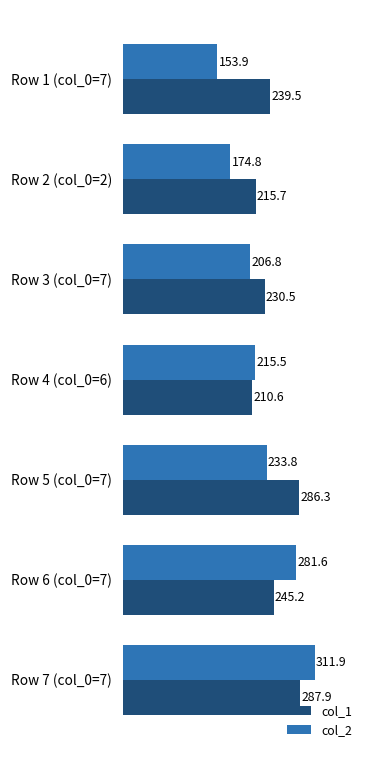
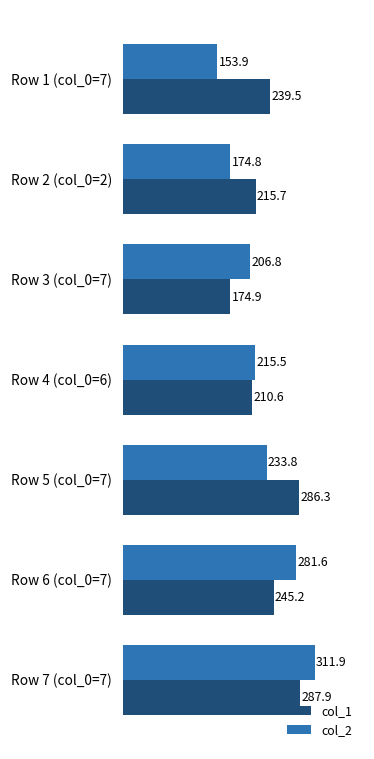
  {
    "col_1": {
      "Row 1 (col_0=7)": 239.5,
      "Row 2 (col_0=2)": 215.7,
-     "Row 3 (col_0=7)": 230.5,
+     "Row 3 (col_0=7)": 174.9,
      "Row 4 (col_0=6)": 210.6,
      "Row 5 (col_0=7)": 286.3,
      "Row 6 (col_0=7)": 245.2,
      "Row 7 (col_0=7)": 287.9
    },
    "col_2": {
      "Row 1 (col_0=7)": 153.9,
      "Row 2 (col_0=2)": 174.8,
      "Row 3 (col_0=7)": 206.8,
      "Row 4 (col_0=6)": 215.5,
      "Row 5 (col_0=7)": 233.8,
      "Row 6 (col_0=7)": 281.6,
      "Row 7 (col_0=7)": 311.9
    }
  }
